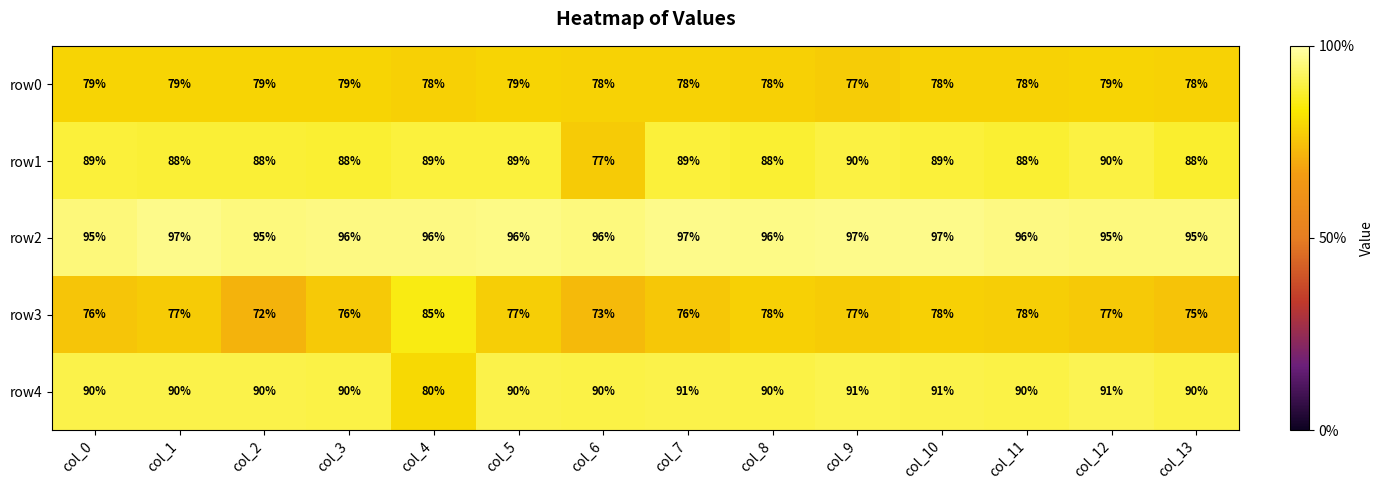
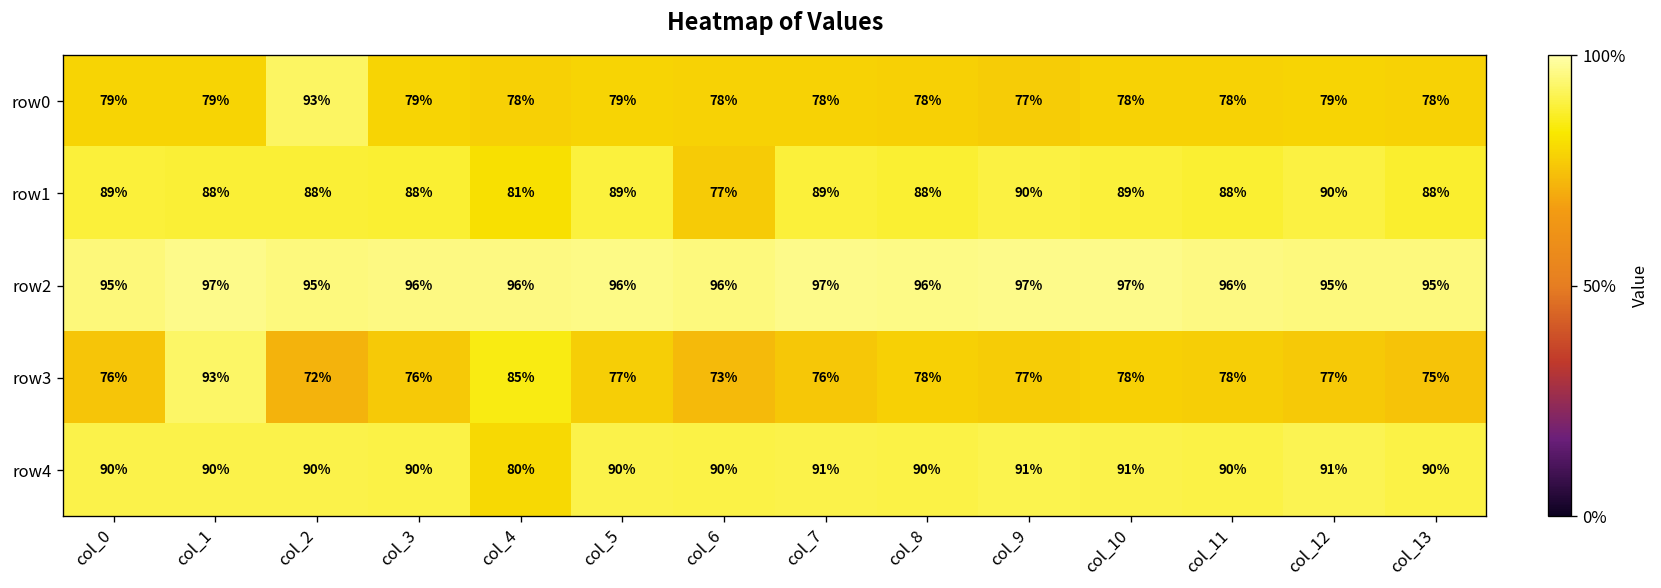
  {
    "row0": {
      "col_0": "79%",
      "col_1": "79%",
-     "col_2": "79%",
+     "col_2": "93%",
      "col_3": "79%",
      "col_4": "78%",
      "col_5": "79%",
      "col_6": "78%",
      "col_7": "78%",
      "col_8": "78%",
      "col_9": "77%",
      "col_10": "78%",
      "col_11": "78%",
      "col_12": "79%",
      "col_13": "78%"
    },
    "row1": {
      "col_0": "89%",
      "col_1": "88%",
      "col_2": "88%",
      "col_3": "88%",
-     "col_4": "89%",
+     "col_4": "81%",
      "col_5": "89%",
      "col_6": "77%",
      "col_7": "89%",
      "col_8": "88%",
      "col_9": "90%",
      "col_10": "89%",
      "col_11": "88%",
      "col_12": "90%",
      "col_13": "88%"
    },
    "row2": {
      "col_0": "95%",
      "col_1": "97%",
      "col_2": "95%",
      "col_3": "96%",
      "col_4": "96%",
      "col_5": "96%",
      "col_6": "96%",
      "col_7": "97%",
      "col_8": "96%",
      "col_9": "97%",
      "col_10": "97%",
      "col_11": "96%",
      "col_12": "95%",
      "col_13": "95%"
    },
    "row3": {
      "col_0": "76%",
-     "col_1": "77%",
+     "col_1": "93%",
      "col_2": "72%",
      "col_3": "76%",
      "col_4": "85%",
      "col_5": "77%",
      "col_6": "73%",
      "col_7": "76%",
      "col_8": "78%",
      "col_9": "77%",
      "col_10": "78%",
      "col_11": "78%",
      "col_12": "77%",
      "col_13": "75%"
    },
    "row4": {
      "col_0": "90%",
      "col_1": "90%",
      "col_2": "90%",
      "col_3": "90%",
      "col_4": "80%",
      "col_5": "90%",
      "col_6": "90%",
      "col_7": "91%",
      "col_8": "90%",
      "col_9": "91%",
      "col_10": "91%",
      "col_11": "90%",
      "col_12": "91%",
      "col_13": "90%"
    }
  }
